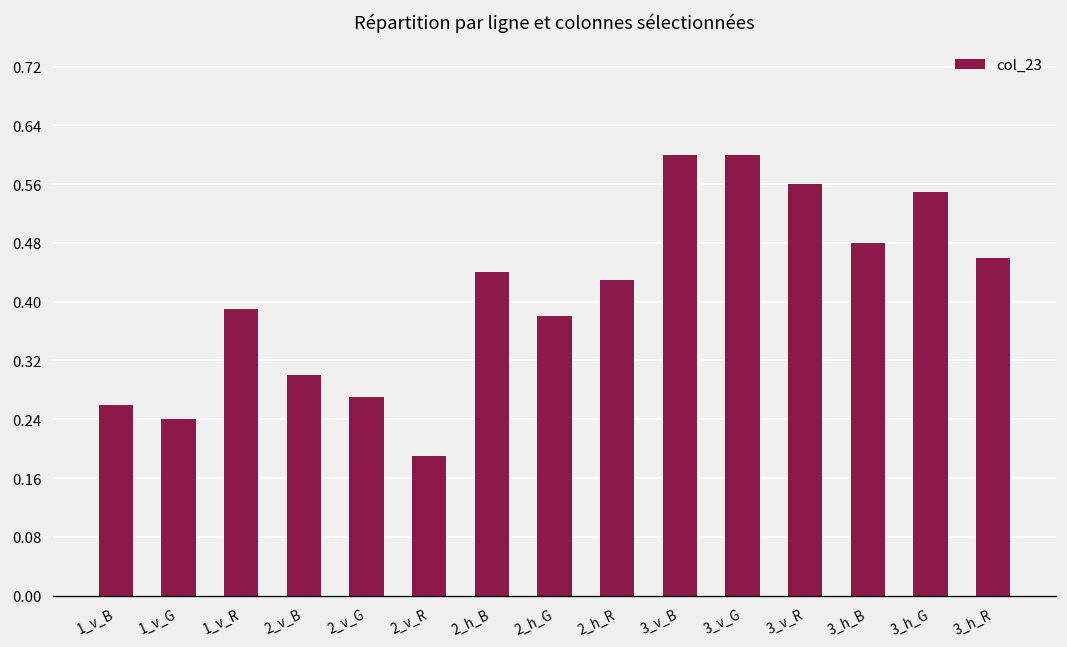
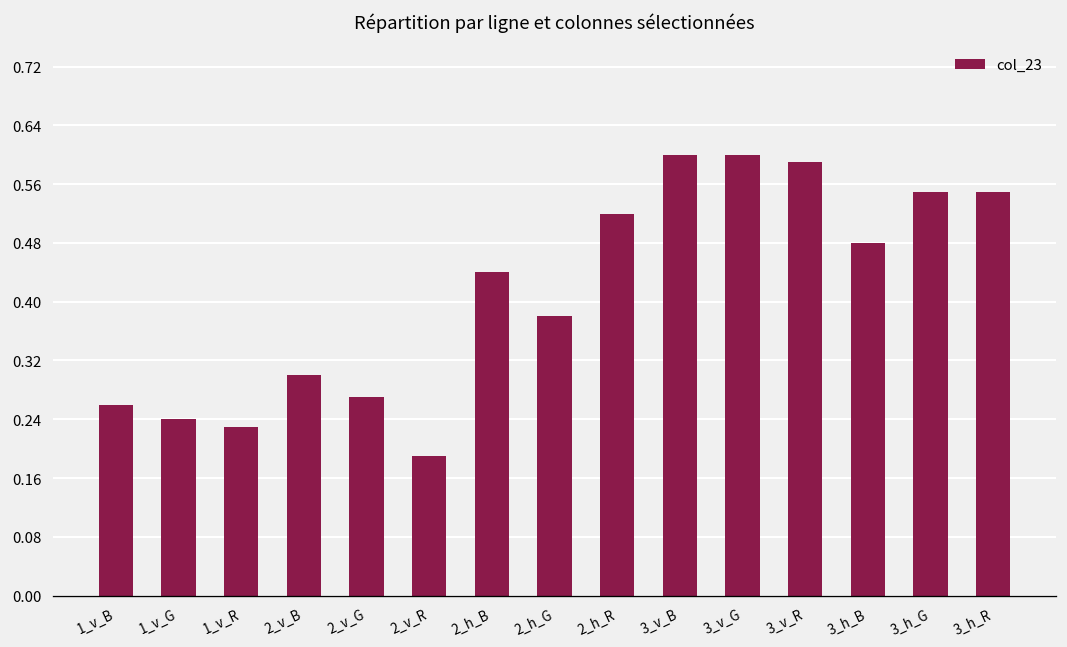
  {
    "1_v_B": 0.26,
    "1_v_G": 0.24,
-   "1_v_R": 0.39,
+   "1_v_R": 0.23,
    "2_v_B": 0.30,
    "2_v_G": 0.27,
    "2_v_R": 0.19,
    "2_h_B": 0.44,
    "2_h_G": 0.38,
-   "2_h_R": 0.43,
+   "2_h_R": 0.52,
    "3_v_B": 0.60,
    "3_v_G": 0.60,
-   "3_v_R": 0.56,
+   "3_v_R": 0.59,
    "3_h_B": 0.48,
    "3_h_G": 0.55,
-   "3_h_R": 0.46
+   "3_h_R": 0.55
  }
